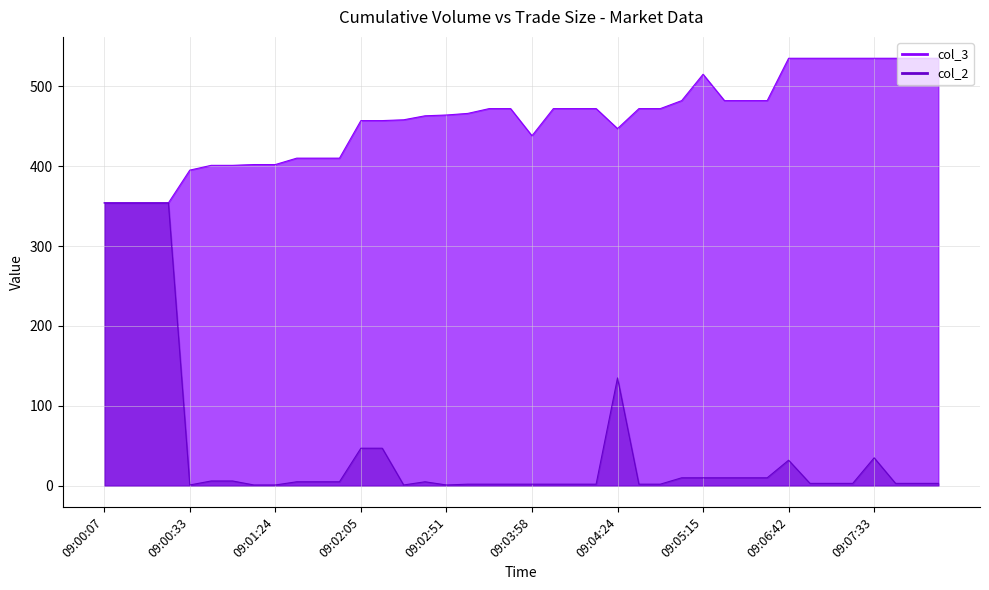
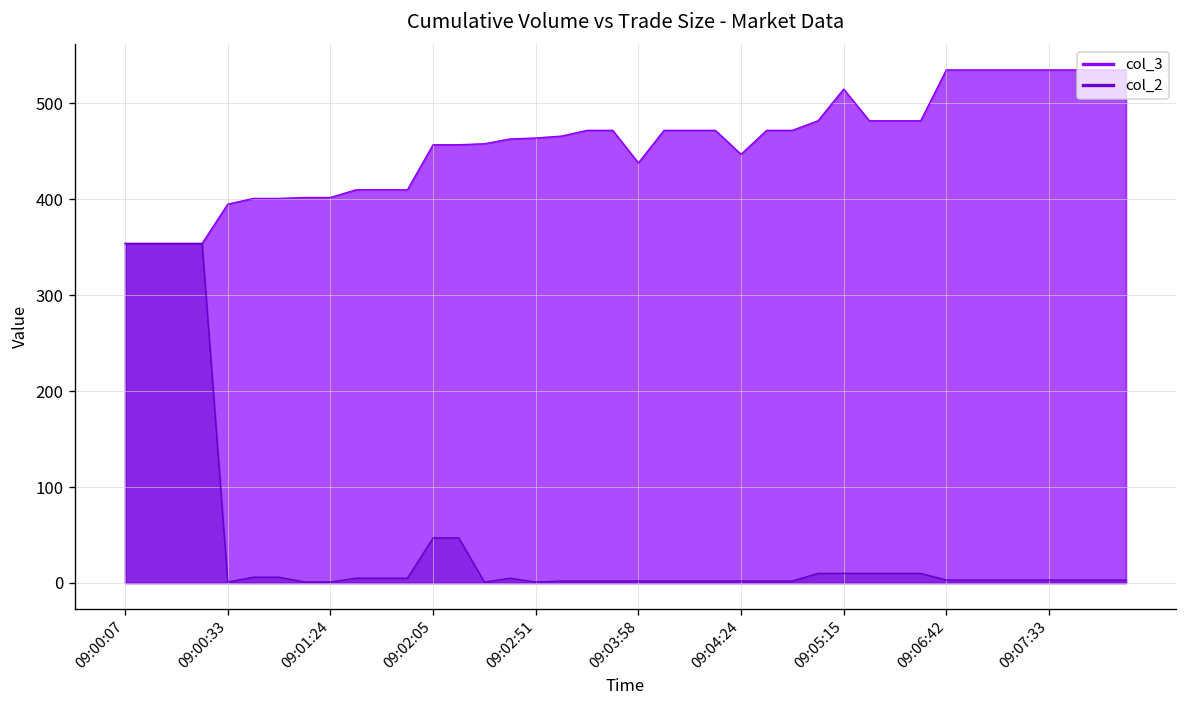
  {
    "col_3": {
      "09:00:33": 400,
      "09:01:24": 400,
      "09:02:05": 460,
      "09:02:51": 460,
      "09:03:58": 440,
      "09:04:24": 450,
      "09:05:15": 520,
      "09:06:42": 540,
      "09:07:33": 540
    },
    "col_2": {
      "09:00:33": 0,
      "09:01:24": 0,
      "09:02:05": 50,
      "09:02:51": 0,
      "09:03:58": 0,
-     "09:04:24": 140,
+     "09:04:24": 0,
      "09:05:15": 10,
-     "09:06:42": 30,
-     "09:07:33": 40
+     "09:06:42": 0,
+     "09:07:33": 0
    }
  }
